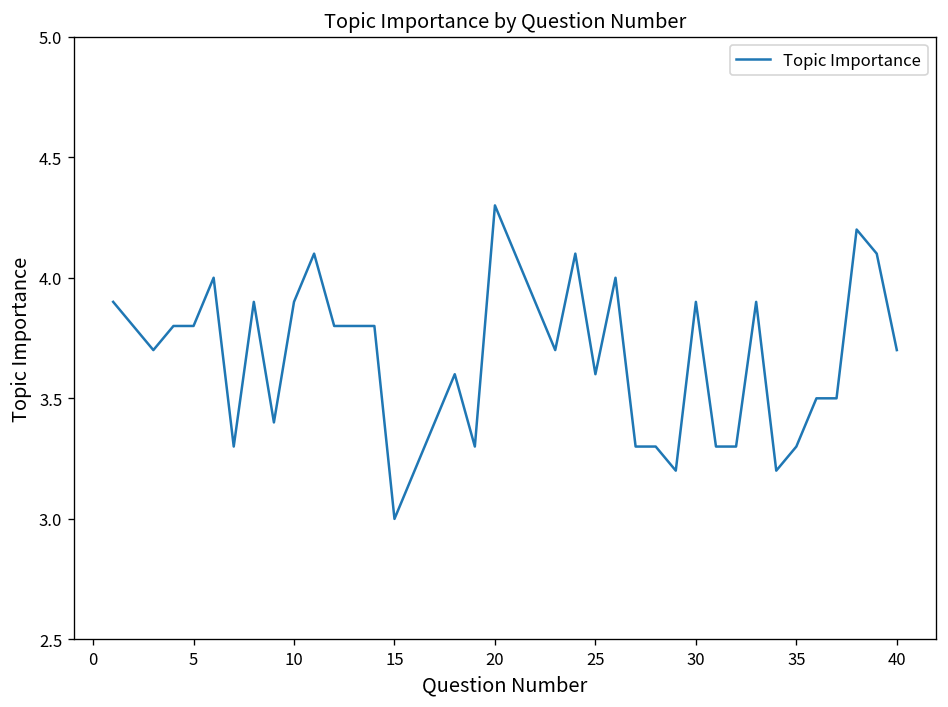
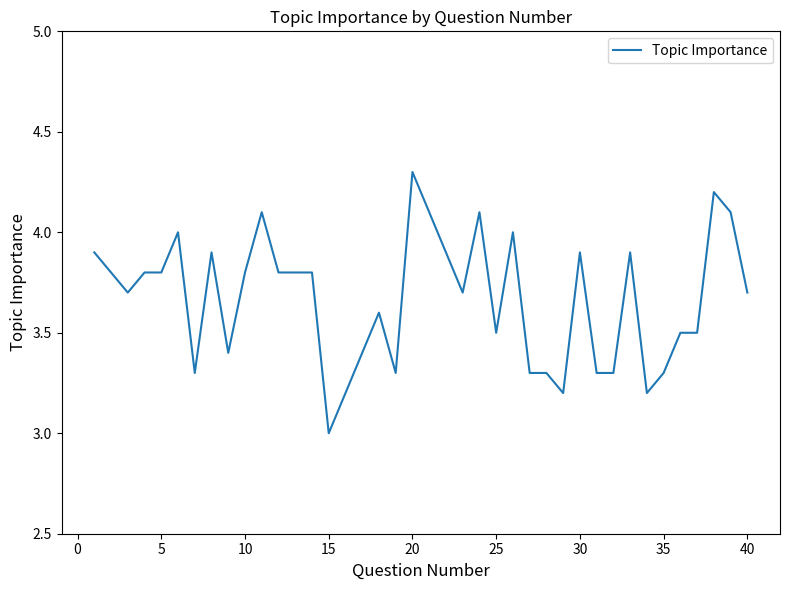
  {
    "5": 3.8,
-   "10": 3.9,
+   "10": 3.8,
    "15": 3.0,
    "20": 4.3,
-   "25": 3.6,
+   "25": 3.5,
    "30": 3.9,
    "35": 3.3,
    "40": 3.7
  }
